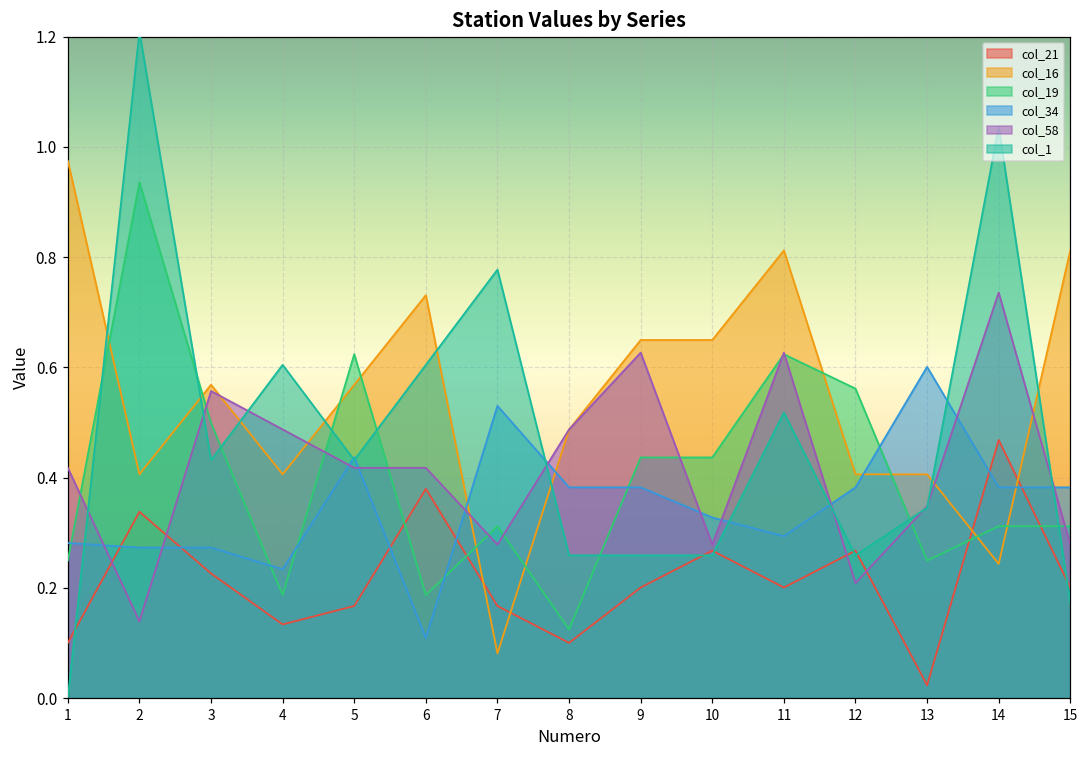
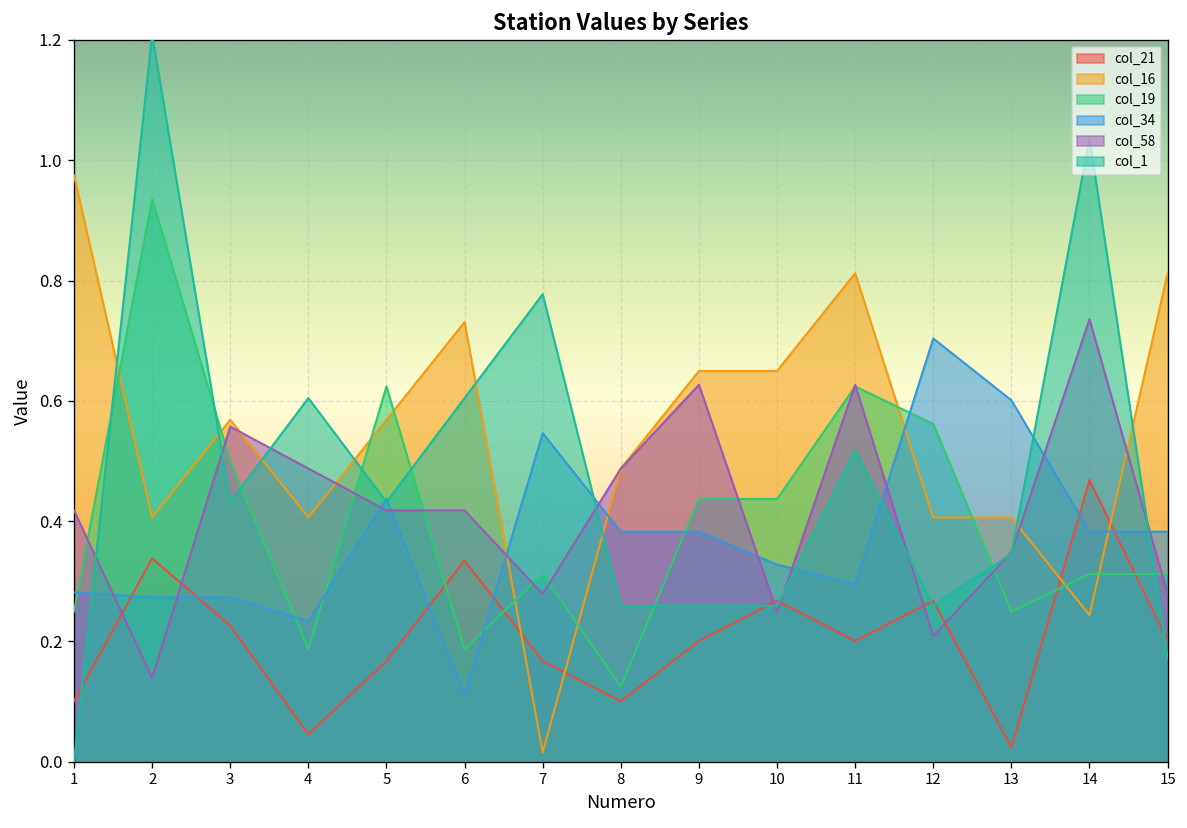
  {
    "col_21": {
      "1": 0.10,
      "2": 0.34,
      "3": 0.23,
-     "4": 0.13,
+     "4": 0.05,
      "5": 0.17,
-     "6": 0.38,
+     "6": 0.33,
      "7": 0.17,
      "8": 0.10,
      "9": 0.20,
      "10": 0.27,
      "11": 0.20,
      "12": 0.27,
      "13": 0.02,
      "14": 0.47,
      "15": 0.20
    },
    "col_16": {
      "1": 0.97,
      "2": 0.41,
      "3": 0.57,
      "4": 0.41,
      "5": 0.57,
      "6": 0.73,
-     "7": 0.08,
+     "7": 0.01,
      "9": 0.65,
      "10": 0.65,
      "11": 0.81,
      "12": 0.41,
      "13": 0.41,
      "14": 0.24,
      "15": 0.81
    },
    "col_34": {
      "1": 0.28,
      "2": 0.27,
      "3": 0.27,
      "4": 0.23,
      "5": 0.44,
      "6": 0.11,
-     "7": 0.53,
+     "7": 0.55,
      "8": 0.38,
      "9": 0.38,
      "10": 0.33,
      "11": 0.29,
-     "12": 0.38,
+     "12": 0.70,
      "13": 0.60,
      "14": 0.38,
      "15": 0.38
    },
    "col_58": {
      "1": 0.42,
      "2": 0.14,
      "3": 0.56,
      "4": 0.49,
      "5": 0.42,
      "6": 0.42,
      "7": 0.28,
      "9": 0.63,
-     "10": 0.28,
+     "10": 0.25,
      "12": 0.21,
      "14": 0.74,
      "15": 0.28
    }
  }
